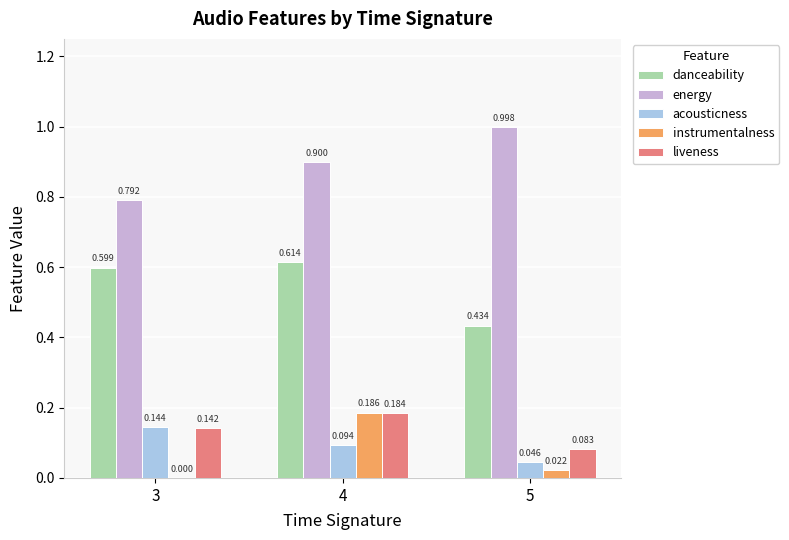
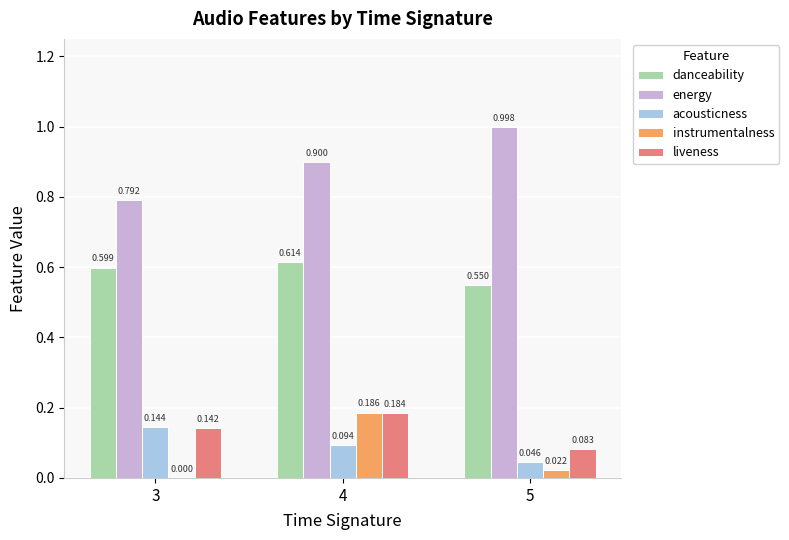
  {
    "danceability": {
      "3": 0.599,
      "4": 0.614,
-     "5": 0.434
+     "5": 0.550
    }
  }
